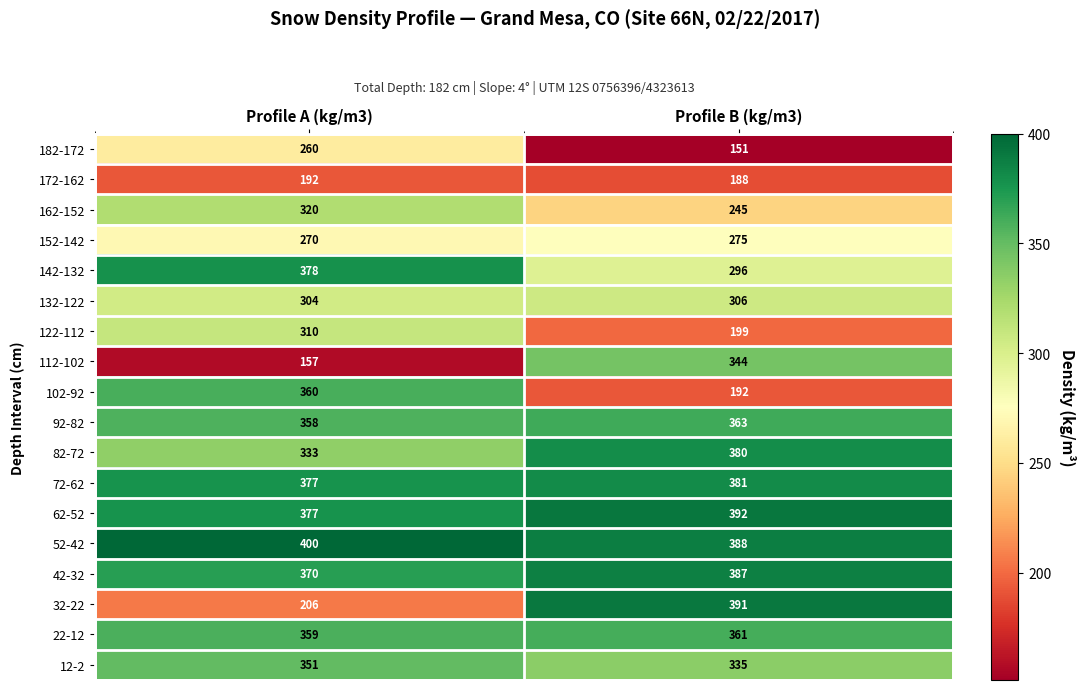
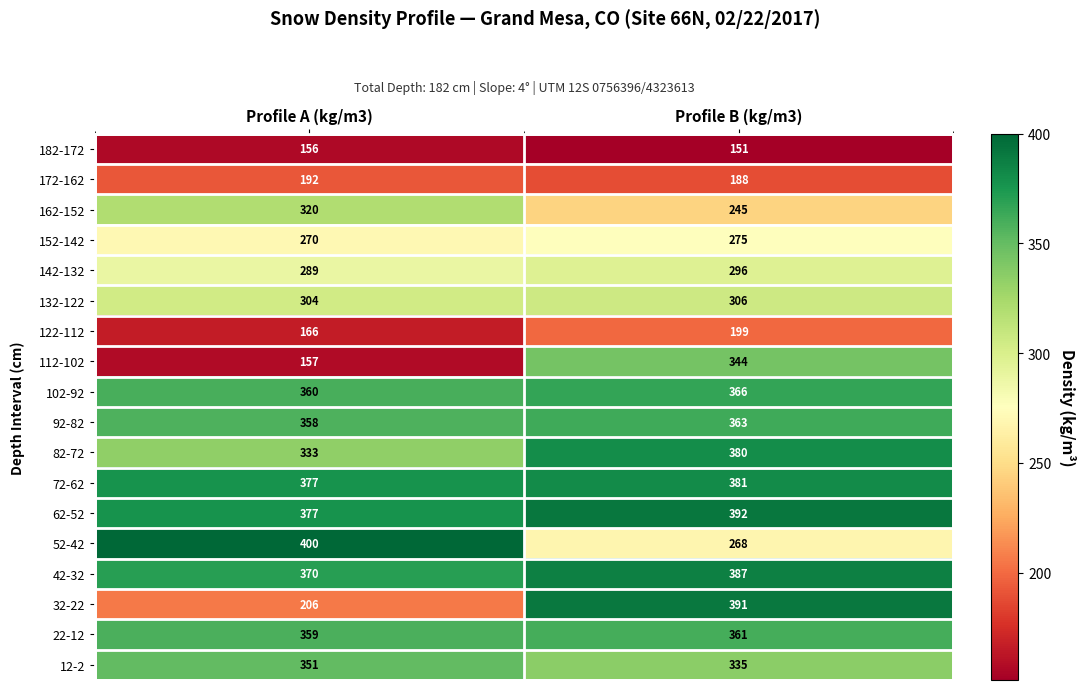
  {
    "182-172": {
-     "Profile A (kg/m3)": 260,
+     "Profile A (kg/m3)": 156,
      "Profile B (kg/m3)": 151
    },
    "172-162": {
      "Profile A (kg/m3)": 192,
      "Profile B (kg/m3)": 188
    },
    "162-152": {
      "Profile A (kg/m3)": 320,
      "Profile B (kg/m3)": 245
    },
    "152-142": {
      "Profile A (kg/m3)": 270,
      "Profile B (kg/m3)": 275
    },
    "142-132": {
-     "Profile A (kg/m3)": 378,
+     "Profile A (kg/m3)": 289,
      "Profile B (kg/m3)": 296
    },
    "132-122": {
      "Profile A (kg/m3)": 304,
      "Profile B (kg/m3)": 306
    },
    "122-112": {
-     "Profile A (kg/m3)": 310,
+     "Profile A (kg/m3)": 166,
      "Profile B (kg/m3)": 199
    },
    "112-102": {
      "Profile A (kg/m3)": 157,
      "Profile B (kg/m3)": 344
    },
    "102-92": {
      "Profile A (kg/m3)": 360,
-     "Profile B (kg/m3)": 192
+     "Profile B (kg/m3)": 366
    },
    "92-82": {
      "Profile A (kg/m3)": 358,
      "Profile B (kg/m3)": 363
    },
    "82-72": {
      "Profile A (kg/m3)": 333,
      "Profile B (kg/m3)": 380
    },
    "72-62": {
      "Profile A (kg/m3)": 377,
      "Profile B (kg/m3)": 381
    },
    "62-52": {
      "Profile A (kg/m3)": 377,
      "Profile B (kg/m3)": 392
    },
    "52-42": {
      "Profile A (kg/m3)": 400,
-     "Profile B (kg/m3)": 388
+     "Profile B (kg/m3)": 268
    },
    "42-32": {
      "Profile A (kg/m3)": 370,
      "Profile B (kg/m3)": 387
    },
    "32-22": {
      "Profile A (kg/m3)": 206,
      "Profile B (kg/m3)": 391
    },
    "22-12": {
      "Profile A (kg/m3)": 359,
      "Profile B (kg/m3)": 361
    },
    "12-2": {
      "Profile A (kg/m3)": 351,
      "Profile B (kg/m3)": 335
    }
  }
